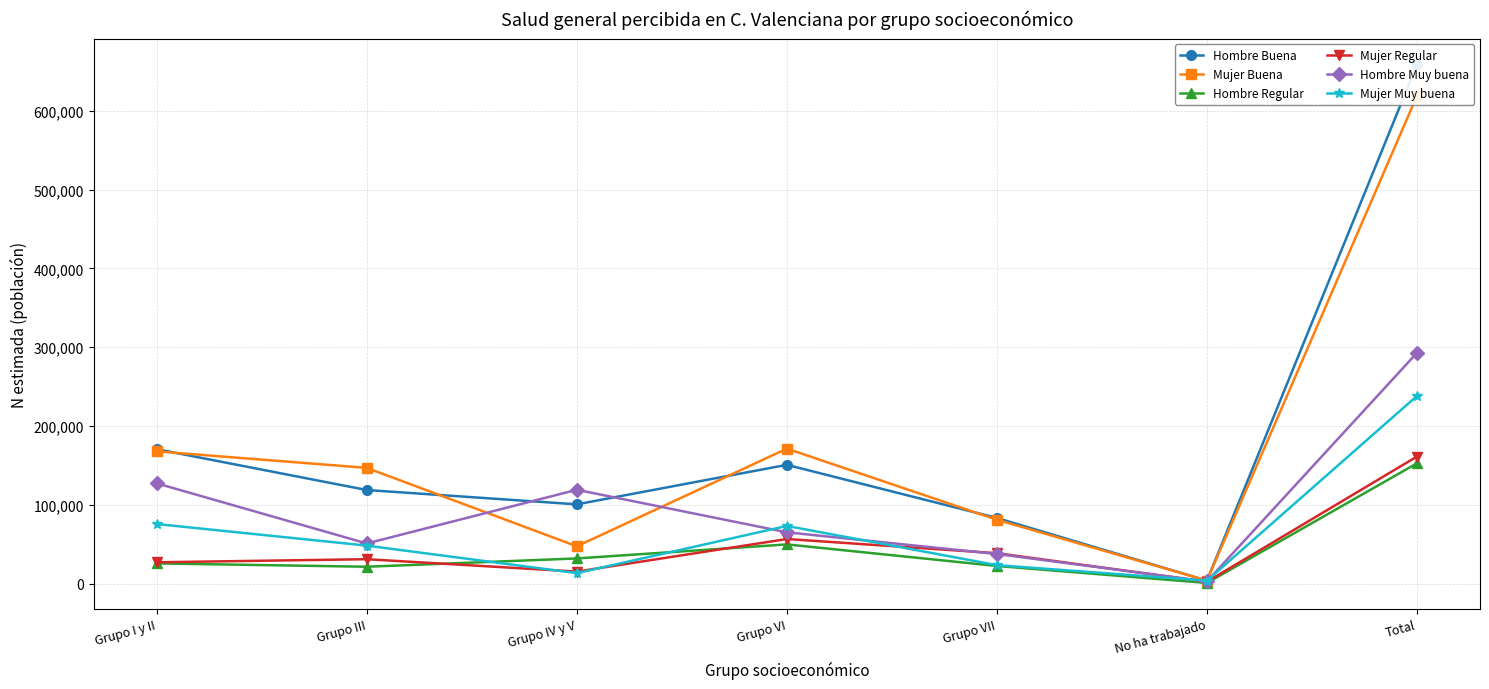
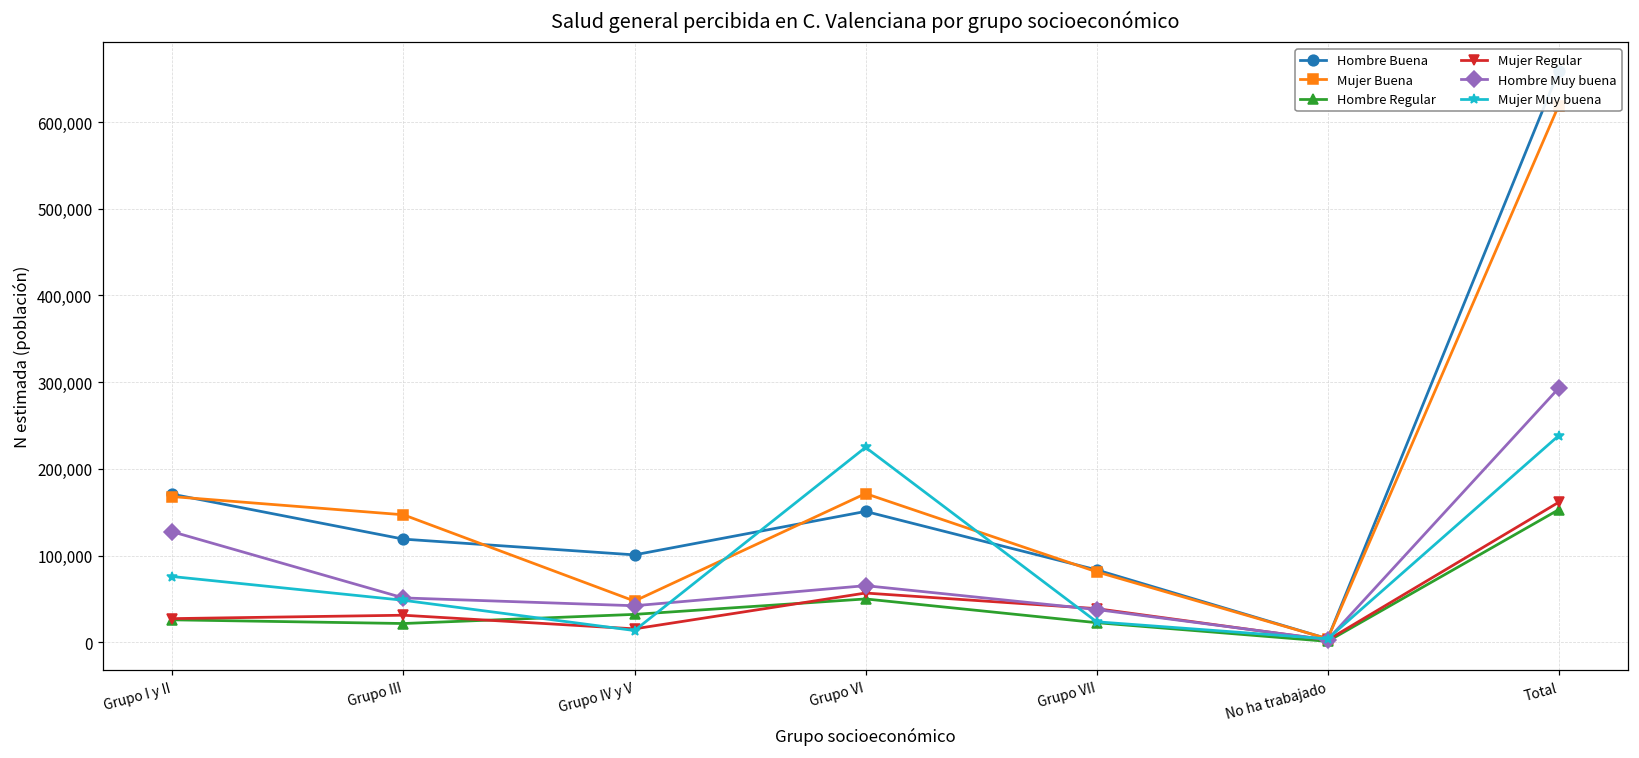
  {
    "Hombre Buena": {
      "Grupo III": "120,000",
      "Grupo IV y V": "100,000",
      "Grupo VI": "150,000"
    },
    "Mujer Buena": {
      "Grupo III": "150,000",
      "Grupo IV y V": "50,000",
      "Grupo VI": "170,000"
    },
    "Hombre Regular": {
      "Grupo III": "20,000",
      "Grupo IV y V": "30,000",
      "Grupo VI": "50,000",
      "Total": "150,000"
    },
    "Mujer Regular": {
      "Grupo III": "30,000",
      "Grupo VI": "60,000",
      "Total": "160,000"
    },
    "Hombre Muy buena": {
      "Grupo I y II": "130,000",
-     "Grupo IV y V": "120,000",
+     "Grupo IV y V": "40,000",
      "Grupo VI": "70,000",
      "Total": "290,000"
    },
    "Mujer Muy buena": {
      "Grupo I y II": "80,000",
-     "Grupo VI": "70,000",
+     "Grupo VI": "220,000",
      "Total": "240,000"
    }
  }
